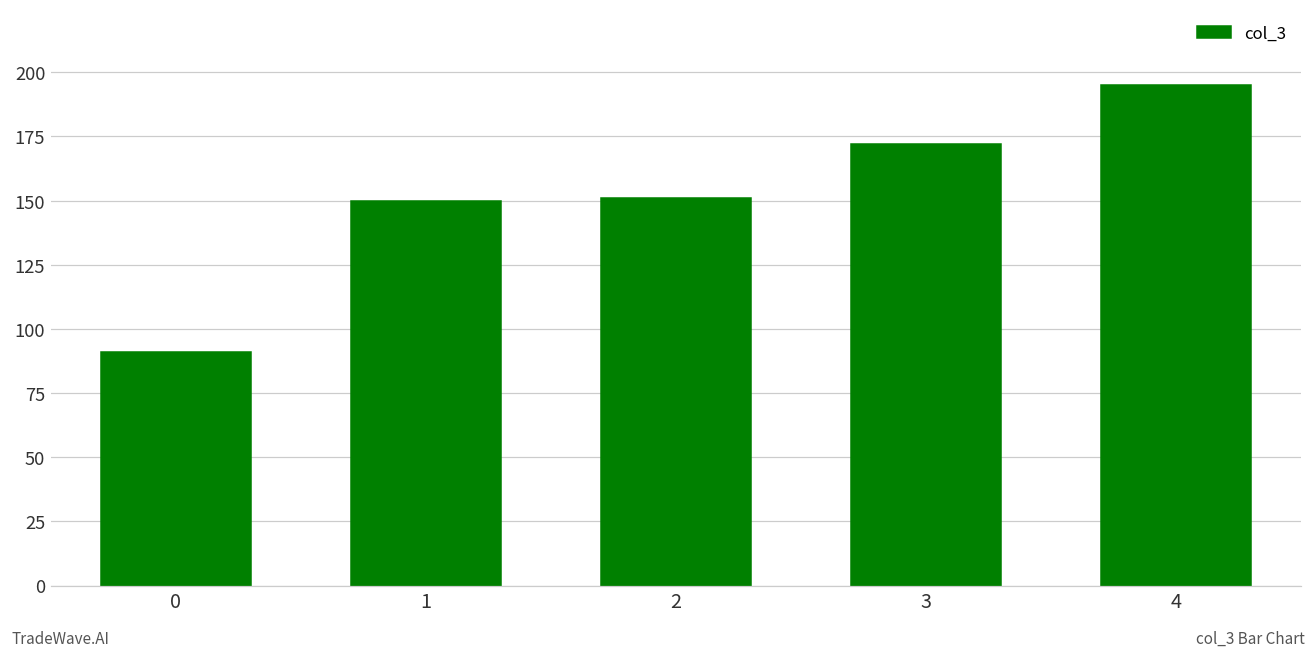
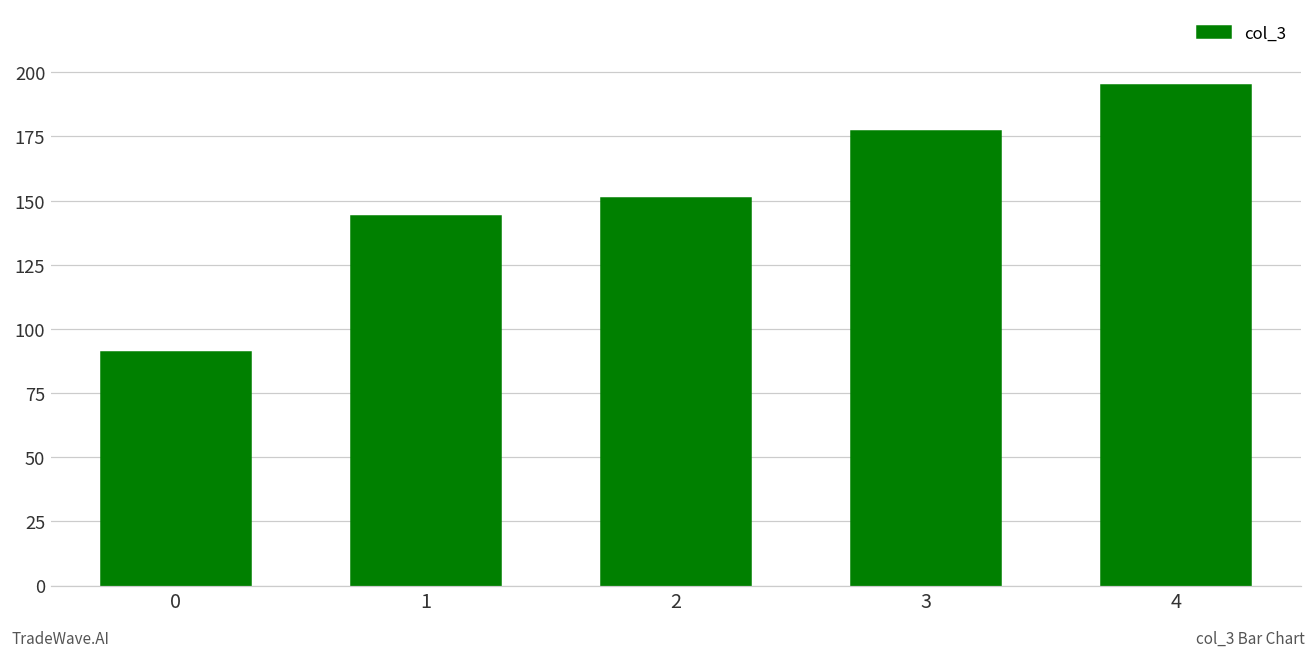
  {
    "0": 91,
-   "1": 150,
+   "1": 144,
    "2": 151,
-   "3": 172,
+   "3": 177,
    "4": 195
  }
